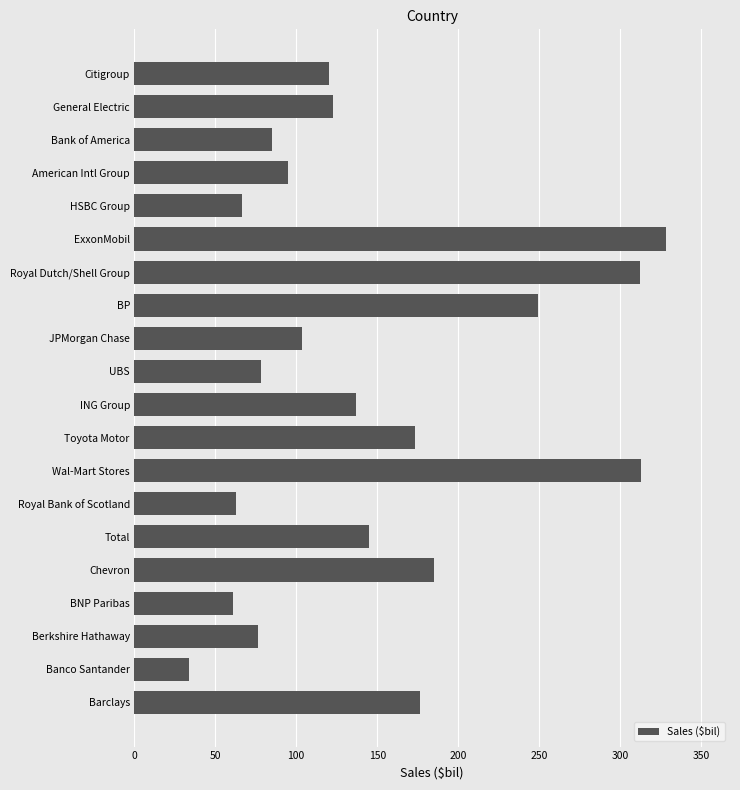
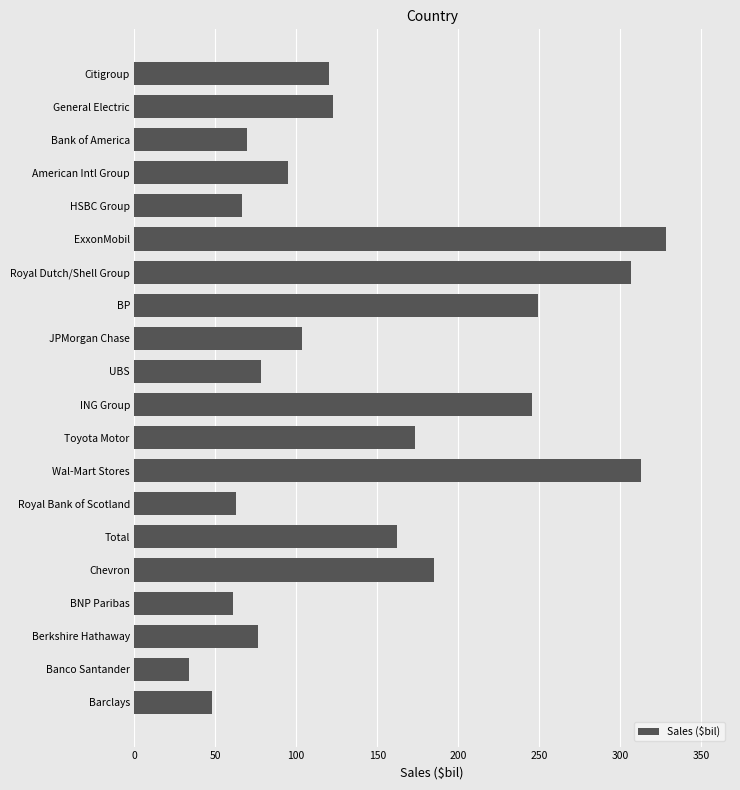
  {
    "Citigroup": 120,
    "General Electric": 123,
-   "Bank of America": 85,
+   "Bank of America": 69,
    "American Intl Group": 95,
    "HSBC Group": 67,
    "ExxonMobil": 328,
-   "Royal Dutch/Shell Group": 312,
+   "Royal Dutch/Shell Group": 307,
    "BP": 249,
    "JPMorgan Chase": 104,
    "UBS": 78,
-   "ING Group": 137,
+   "ING Group": 245,
    "Toyota Motor": 173,
    "Wal-Mart Stores": 312,
    "Royal Bank of Scotland": 63,
-   "Total": 145,
+   "Total": 162,
    "Chevron": 185,
    "BNP Paribas": 61,
    "Berkshire Hathaway": 76,
    "Banco Santander": 34,
-   "Barclays": 177
+   "Barclays": 48
  }
